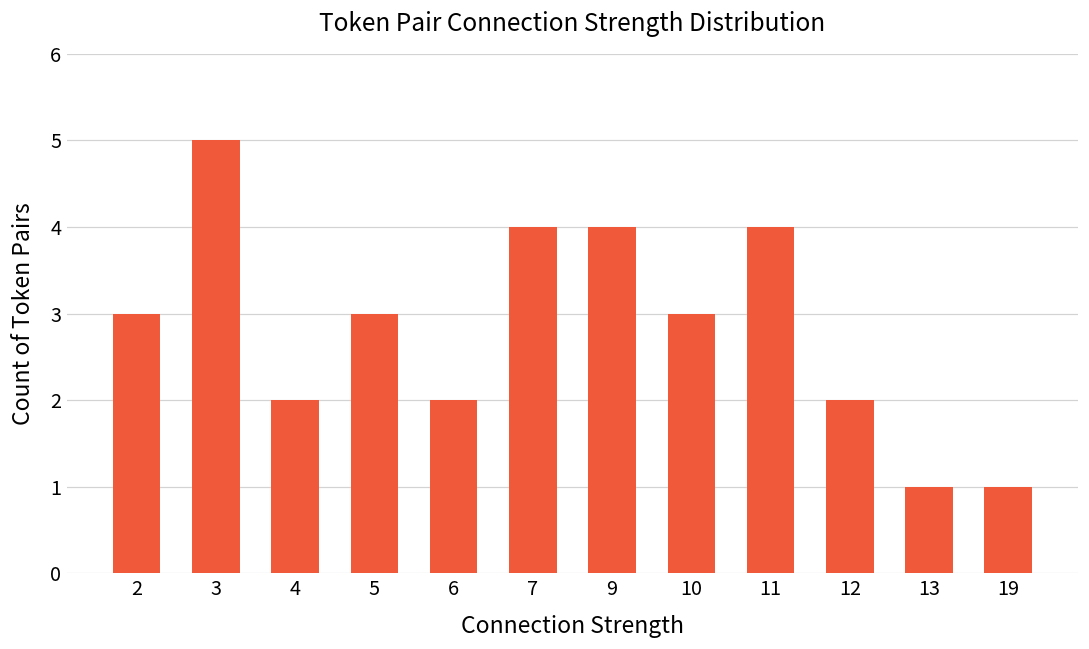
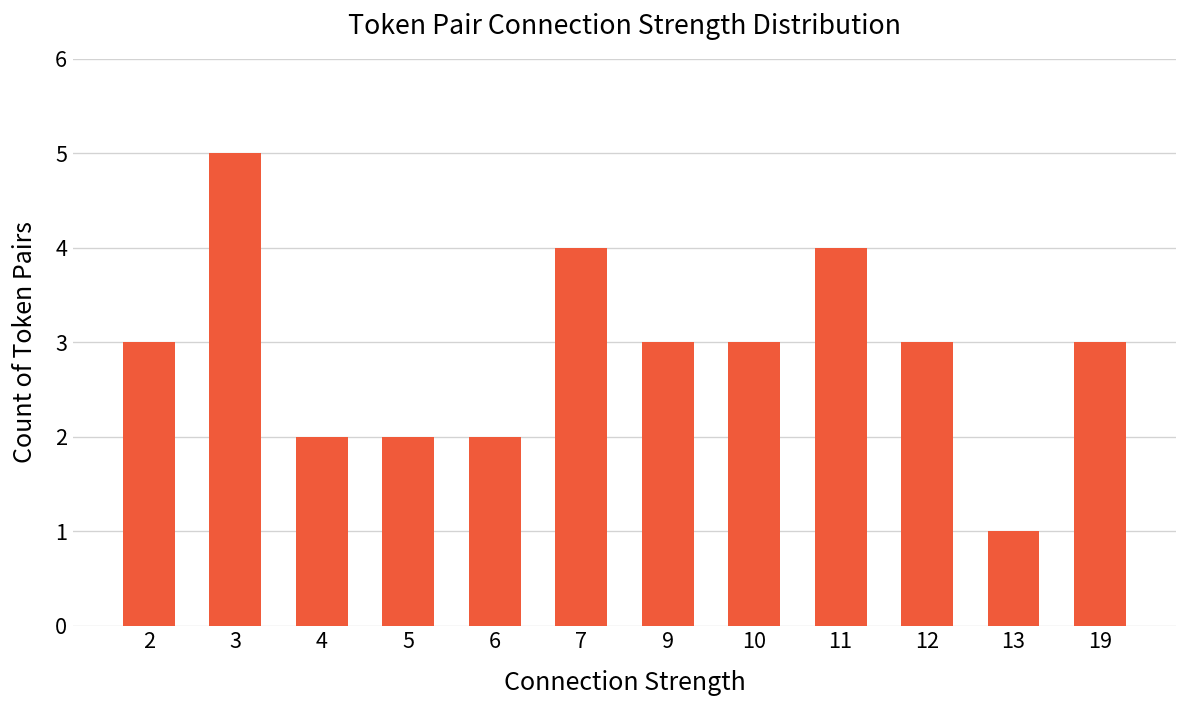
  {
    "2": 3,
    "3": 5,
    "4": 2,
-   "5": 3,
+   "5": 2,
    "6": 2,
    "7": 4,
-   "9": 4,
+   "9": 3,
    "10": 3,
    "11": 4,
-   "12": 2,
+   "12": 3,
    "13": 1,
-   "19": 1
+   "19": 3
  }
